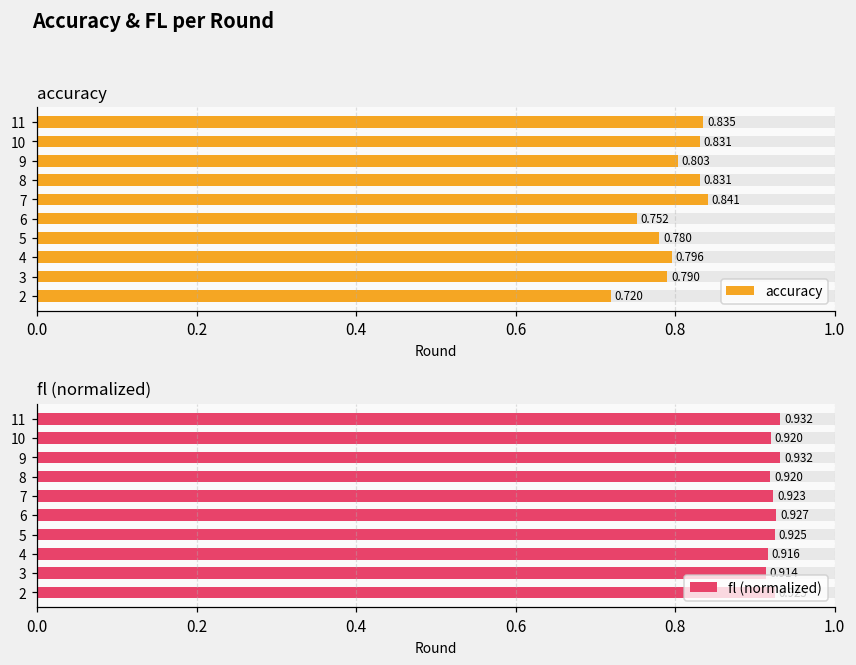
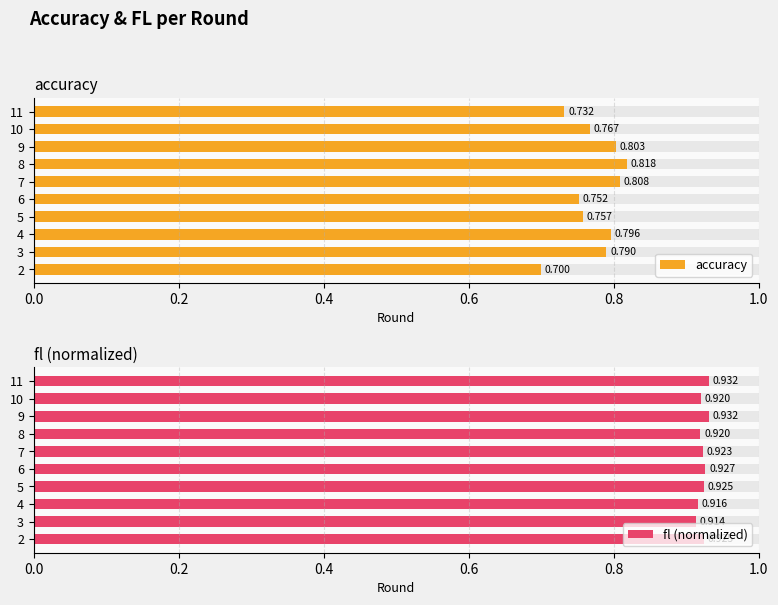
  {
    "accuracy": {
      "accuracy": {
-       "11": 0.835,
-       "10": 0.831,
-       "8": 0.831,
-       "7": 0.841,
-       "5": 0.780,
-       "2": 0.720
+       "11": 0.732,
+       "10": 0.767,
+       "8": 0.818,
+       "7": 0.808,
+       "5": 0.757,
+       "2": 0.700
      }
    }
  }
